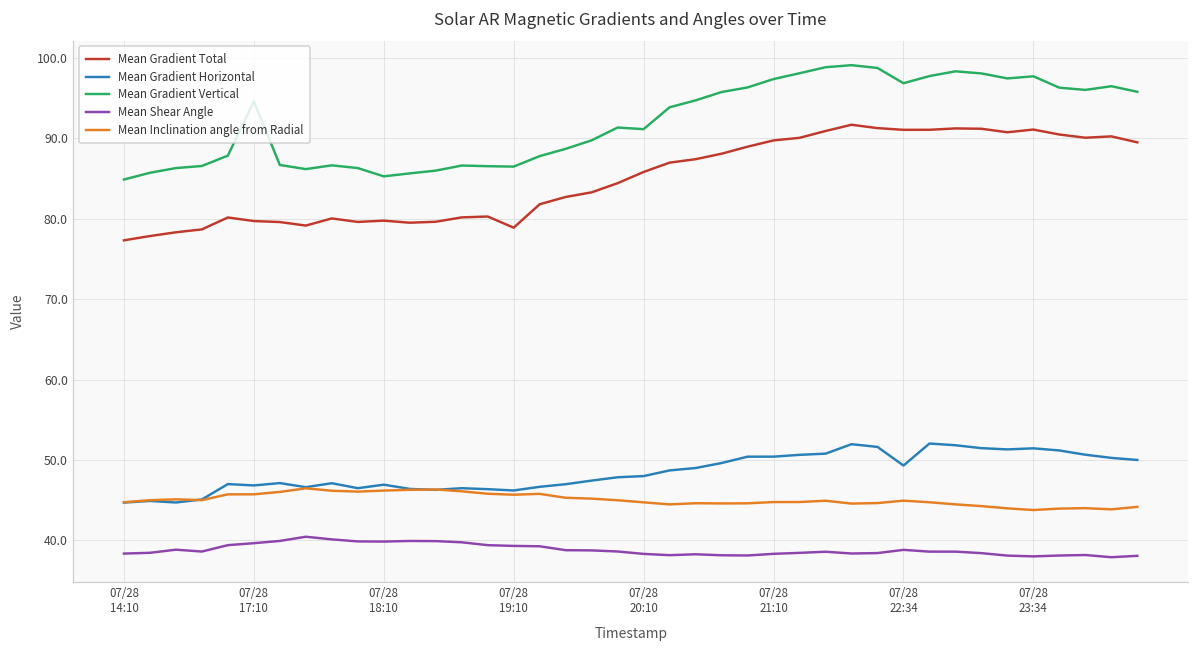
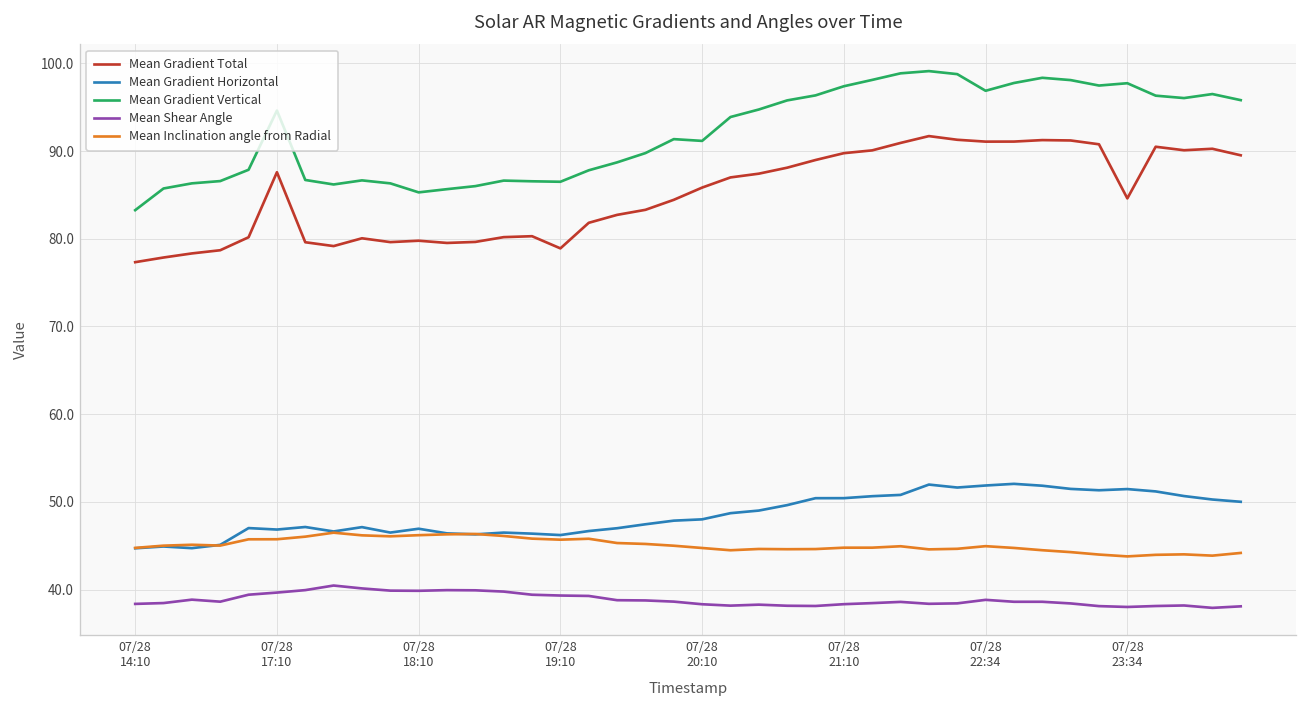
  {
    "Mean Gradient Total": {
      "07/28 14:10": 77,
-     "07/28 17:10": 80,
+     "07/28 17:10": 88,
      "07/28 18:10": 80,
      "07/28 19:10": 79,
      "07/28 20:10": 86,
      "07/28 21:10": 90,
      "07/28 22:34": 91,
-     "07/28 23:34": 91
+     "07/28 23:34": 85
    },
    "Mean Gradient Horizontal": {
      "07/28 17:10": 47,
      "07/28 18:10": 47,
      "07/28 19:10": 46,
      "07/28 20:10": 48,
      "07/28 21:10": 50,
-     "07/28 22:34": 49,
+     "07/28 22:34": 52,
      "07/28 23:34": 51
    },
    "Mean Gradient Vertical": {
-     "07/28 14:10": 85,
+     "07/28 14:10": 83,
      "07/28 18:10": 85,
      "07/28 19:10": 86,
      "07/28 20:10": 91,
      "07/28 21:10": 97,
      "07/28 22:34": 97,
      "07/28 23:34": 98
    },
    "Mean Shear Angle": {
      "07/28 14:10": 38,
      "07/28 17:10": 40,
      "07/28 18:10": 40,
      "07/28 19:10": 39,
      "07/28 20:10": 38,
      "07/28 21:10": 38,
      "07/28 22:34": 39,
      "07/28 23:34": 38
    },
    "Mean Inclination angle from Radial": {
      "07/28 17:10": 46,
      "07/28 18:10": 46,
      "07/28 19:10": 46,
      "07/28 20:10": 45,
      "07/28 21:10": 45,
      "07/28 22:34": 45,
      "07/28 23:34": 44
    }
  }
